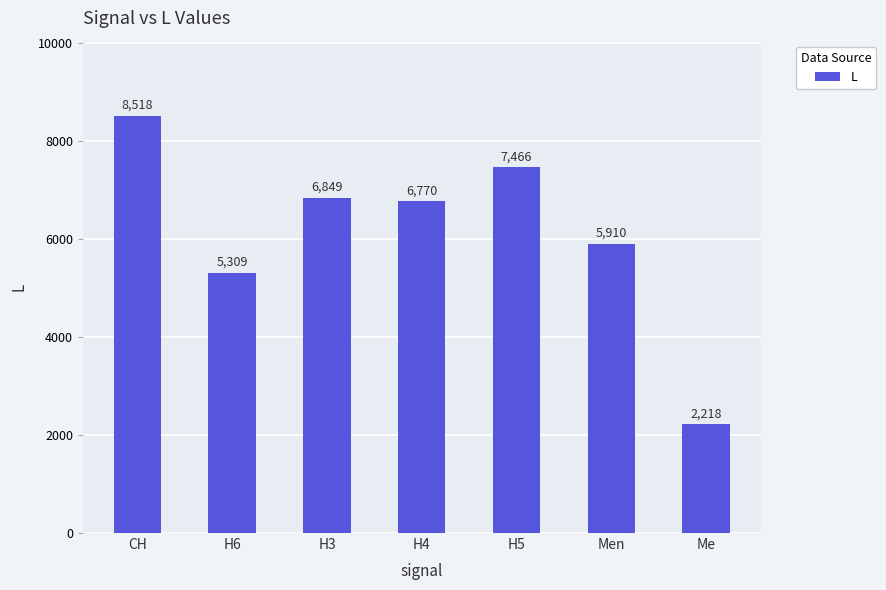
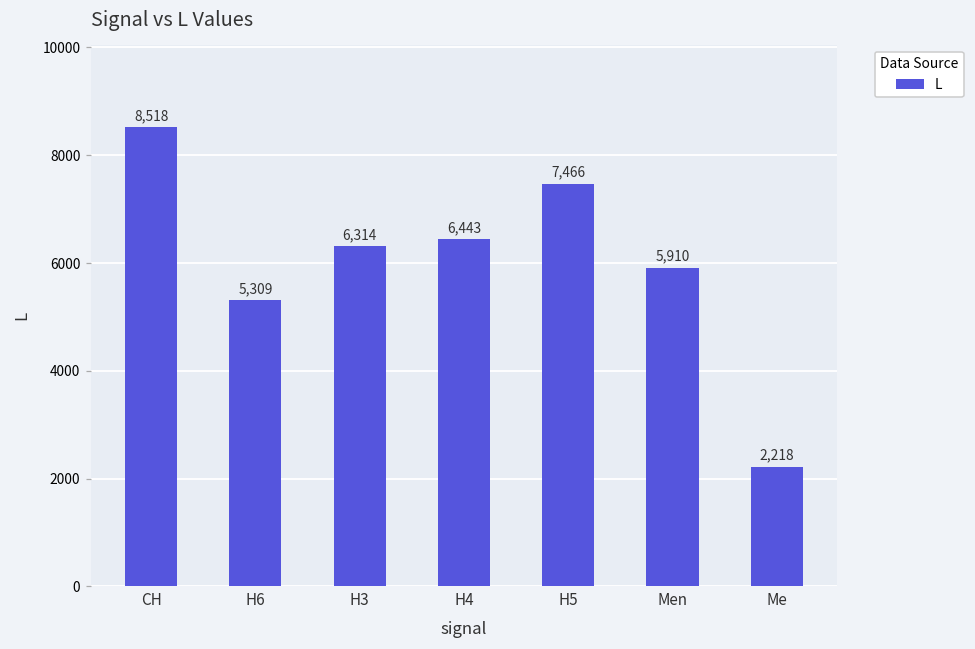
  {
    "CH": "8,518",
    "H6": "5,309",
-   "H3": "6,849",
-   "H4": "6,770",
+   "H3": "6,314",
+   "H4": "6,443",
    "H5": "7,466",
    "Men": "5,910",
    "Me": "2,218"
  }
